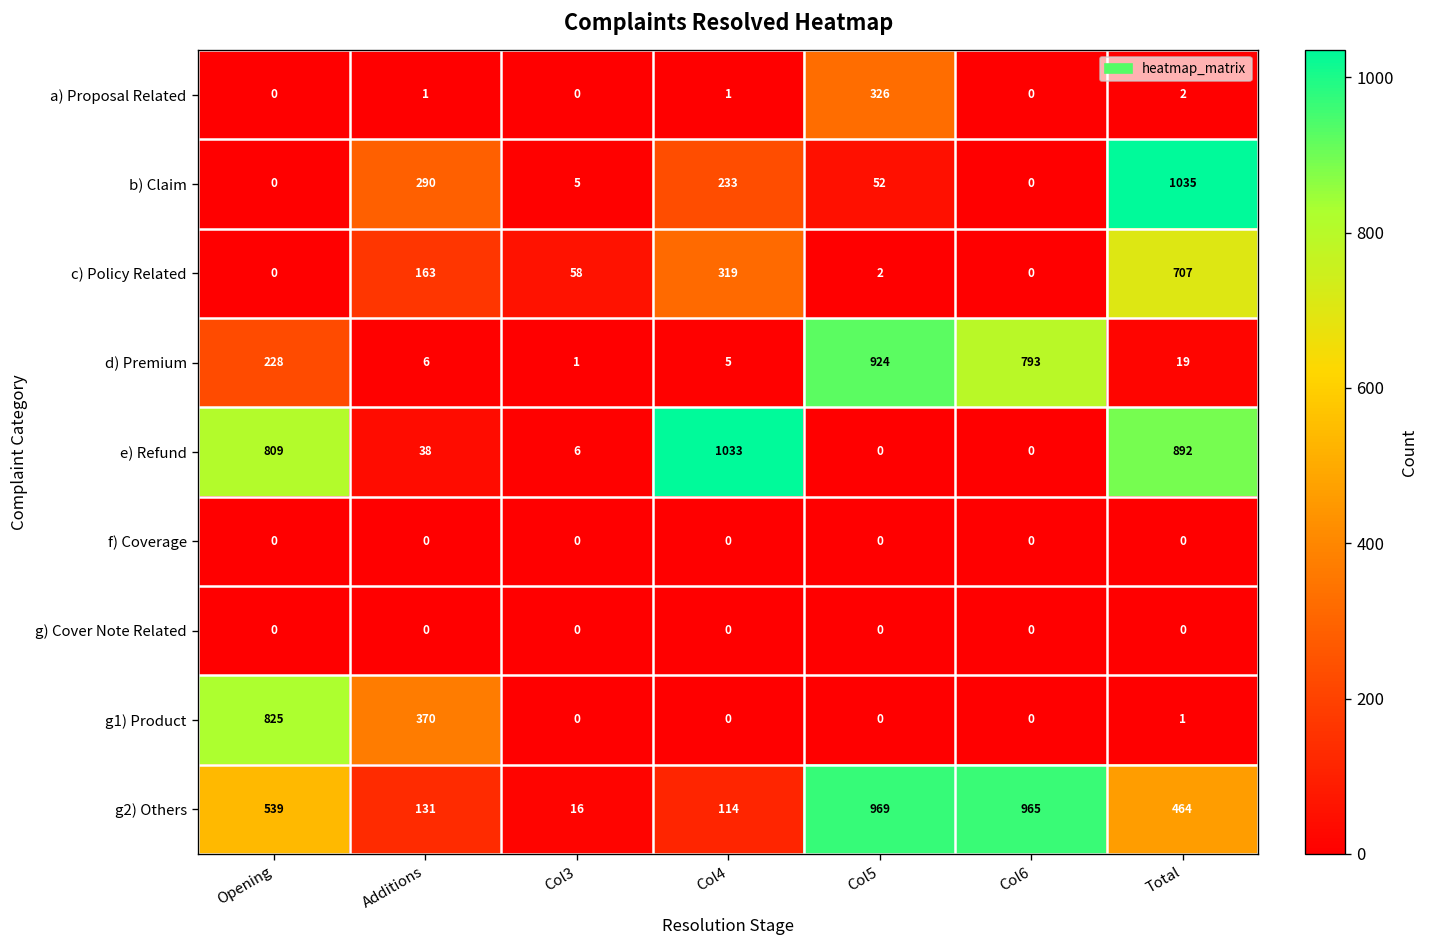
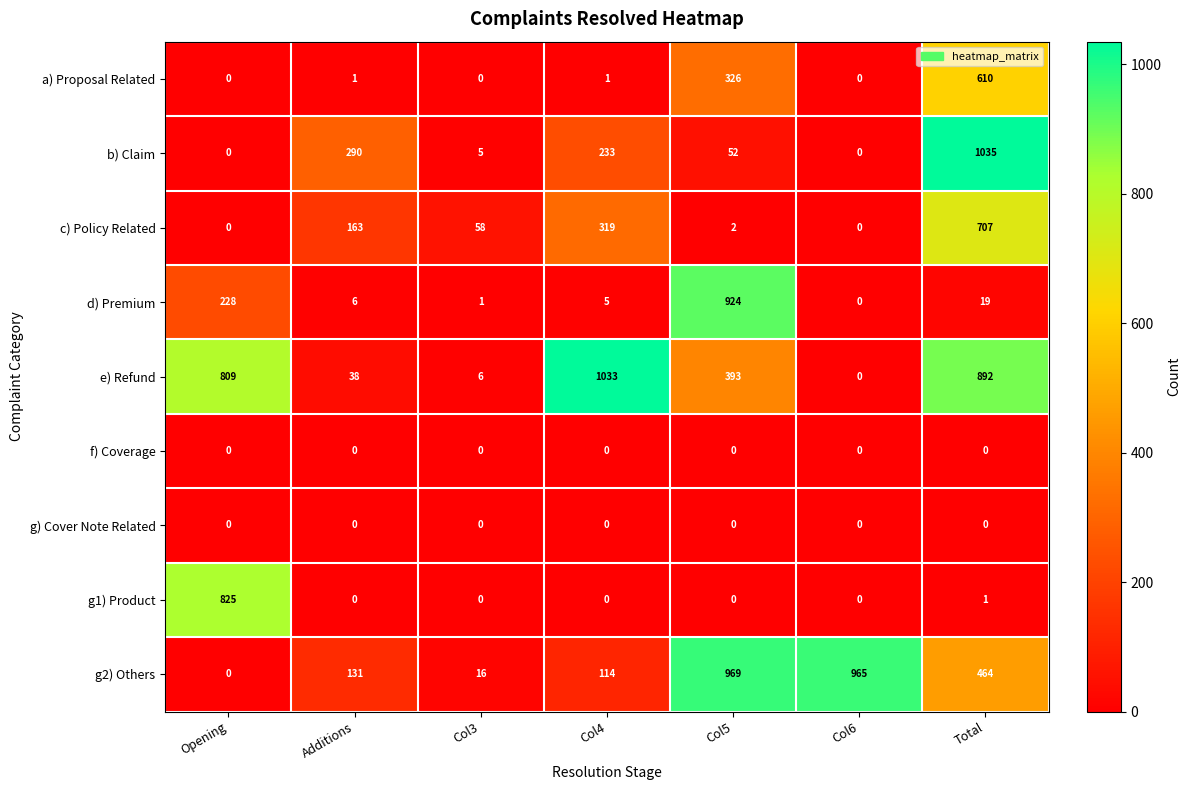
  {
    "a) Proposal Related": {
      "Opening": 0,
      "Additions": 1,
      "Col3": 0,
      "Col4": 1,
      "Col5": 326,
      "Col6": 0,
-     "Total": 2
+     "Total": 610
    },
    "b) Claim": {
      "Opening": 0,
      "Additions": 290,
      "Col3": 5,
      "Col4": 233,
      "Col5": 52,
      "Col6": 0,
      "Total": 1035
    },
    "c) Policy Related": {
      "Opening": 0,
      "Additions": 163,
      "Col3": 58,
      "Col4": 319,
      "Col5": 2,
      "Col6": 0,
      "Total": 707
    },
    "d) Premium": {
      "Opening": 228,
      "Additions": 6,
      "Col3": 1,
      "Col4": 5,
      "Col5": 924,
-     "Col6": 793,
+     "Col6": 0,
      "Total": 19
    },
    "e) Refund": {
      "Opening": 809,
      "Additions": 38,
      "Col3": 6,
      "Col4": 1033,
-     "Col5": 0,
+     "Col5": 393,
      "Col6": 0,
      "Total": 892
    },
    "f) Coverage": {
      "Opening": 0,
      "Additions": 0,
      "Col3": 0,
      "Col4": 0,
      "Col5": 0,
      "Col6": 0,
      "Total": 0
    },
    "g) Cover Note Related": {
      "Opening": 0,
      "Additions": 0,
      "Col3": 0,
      "Col4": 0,
      "Col5": 0,
      "Col6": 0,
      "Total": 0
    },
    "g1) Product": {
      "Opening": 825,
-     "Additions": 370,
+     "Additions": 0,
      "Col3": 0,
      "Col4": 0,
      "Col5": 0,
      "Col6": 0,
      "Total": 1
    },
    "g2) Others": {
-     "Opening": 539,
+     "Opening": 0,
      "Additions": 131,
      "Col3": 16,
      "Col4": 114,
      "Col5": 969,
      "Col6": 965,
      "Total": 464
    }
  }
